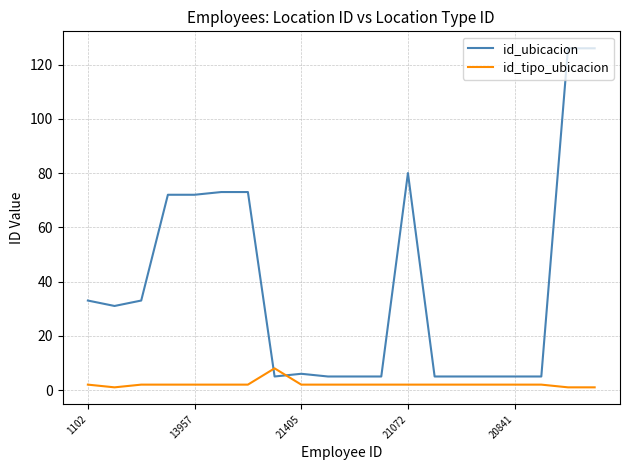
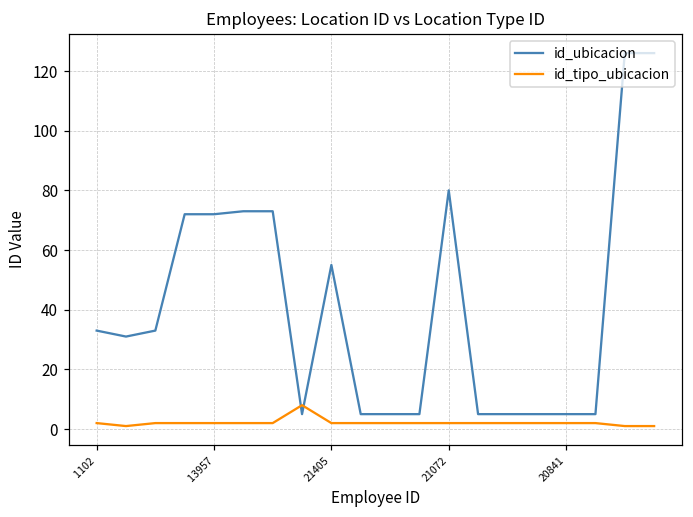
  {
    "id_ubicacion": {
      "1102": 33,
      "13957": 72,
-     "21405": 6,
+     "21405": 55,
      "21072": 80,
      "20841": 5
    },
    "id_tipo_ubicacion": {
      "1102": 2,
      "13957": 2,
      "21405": 2,
      "21072": 2,
      "20841": 2
    }
  }
